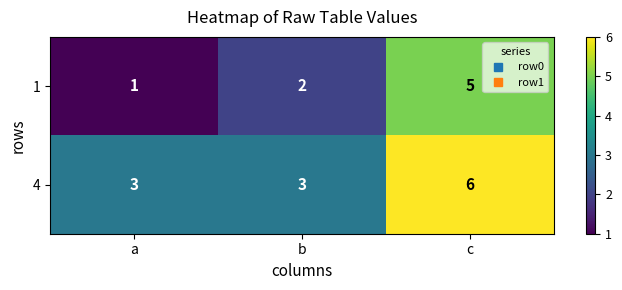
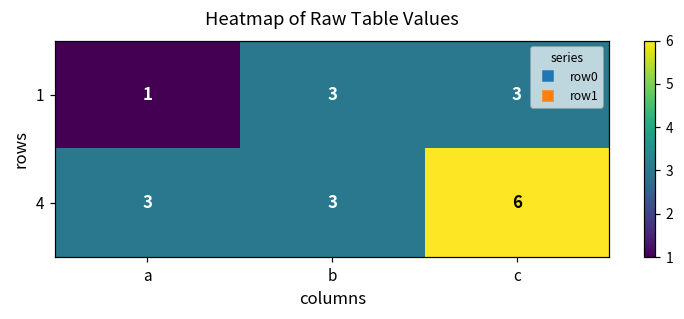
  {
    "1": {
      "a": 1,
-     "b": 2,
-     "c": 5
+     "b": 3,
+     "c": 3
    },
    "4": {
      "a": 3,
      "b": 3,
      "c": 6
    }
  }
